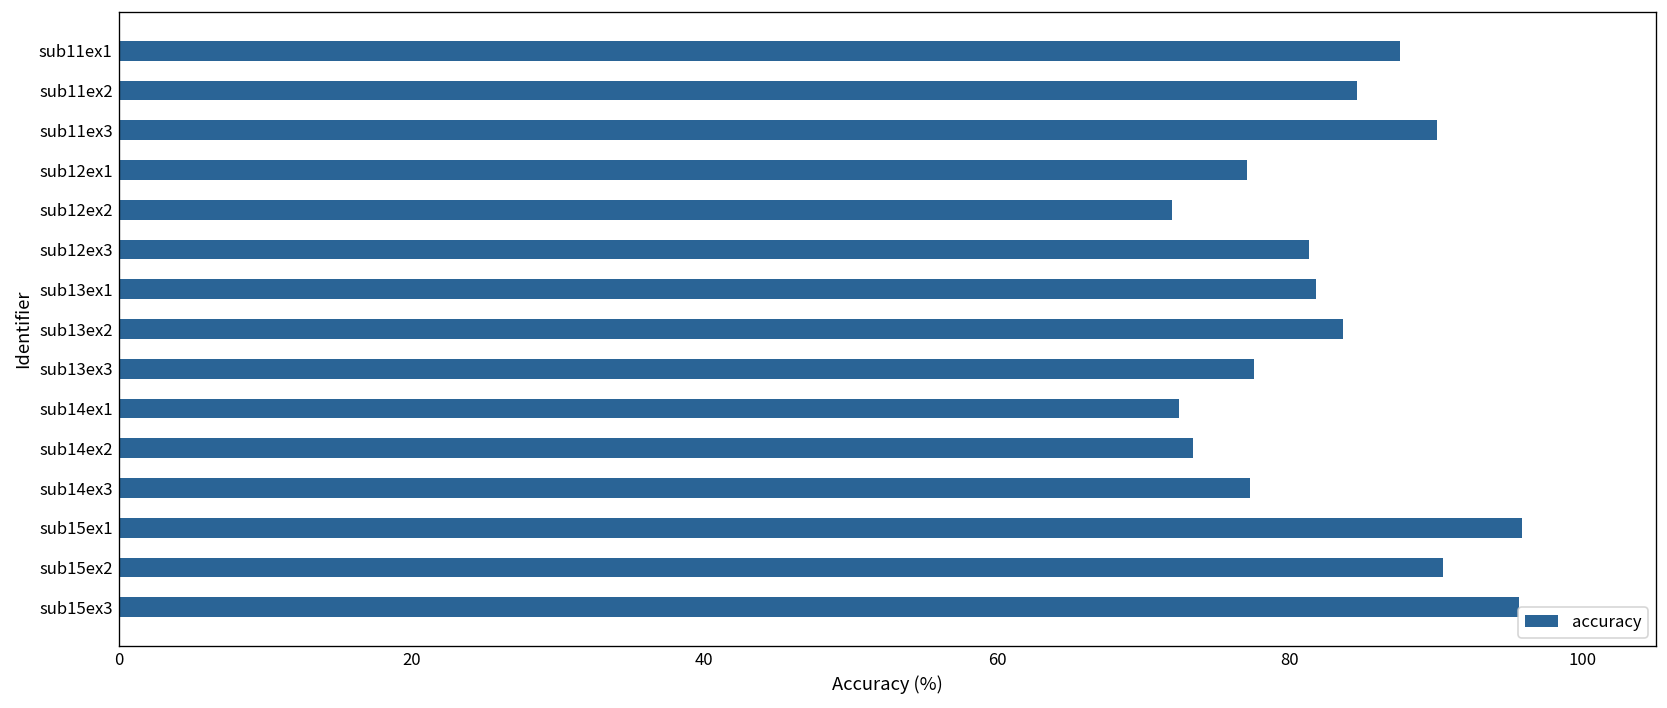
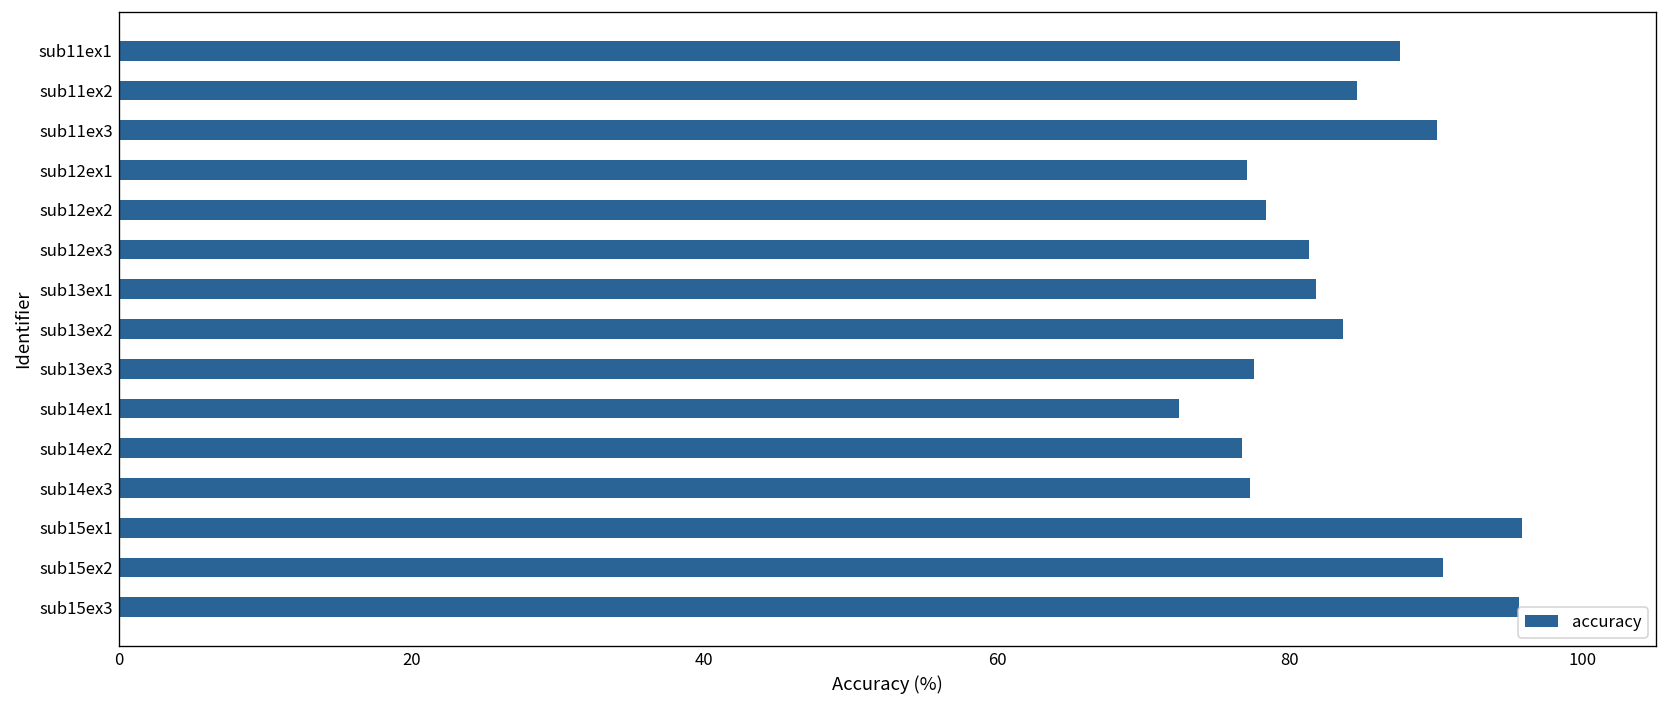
  {
    "sub11ex1": 87.5,
    "sub11ex2": 84.6,
    "sub11ex3": 90.0,
    "sub12ex1": 77.1,
-   "sub12ex2": 72.0,
+   "sub12ex2": 78.4,
    "sub12ex3": 81.3,
    "sub13ex1": 81.8,
    "sub13ex2": 83.6,
    "sub13ex3": 77.6,
    "sub14ex1": 72.4,
-   "sub14ex2": 73.4,
+   "sub14ex2": 76.7,
    "sub14ex3": 77.3,
    "sub15ex1": 95.8,
    "sub15ex2": 90.4,
    "sub15ex3": 95.7
  }
